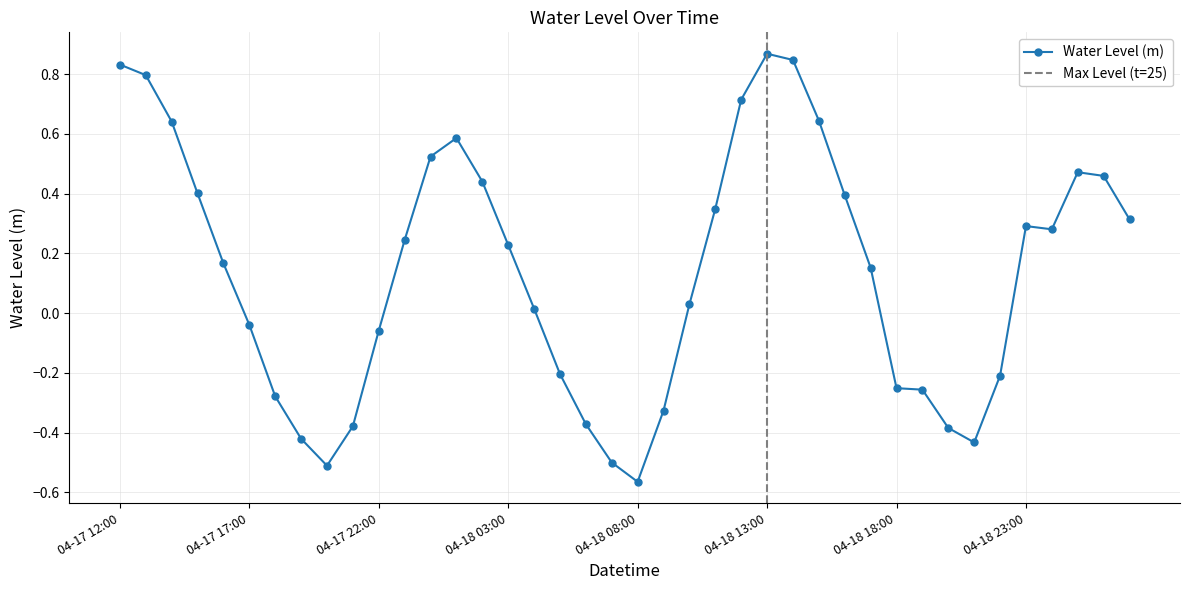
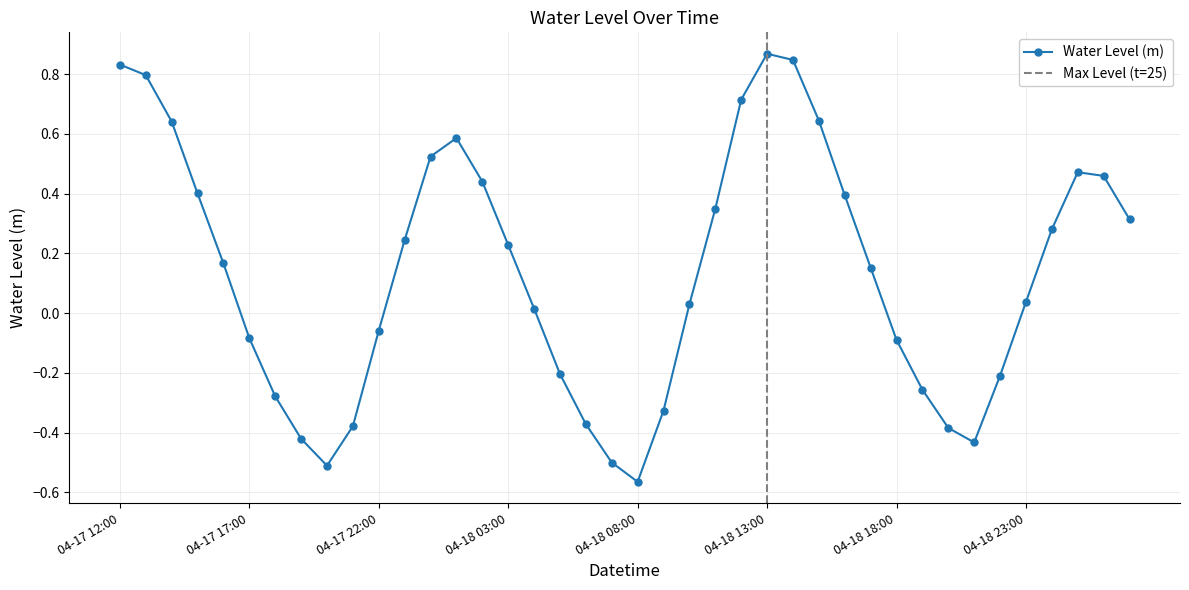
  {
    "04-17 12:00": 0.83,
-   "04-17 17:00": -0.04,
+   "04-17 17:00": -0.08,
    "04-17 22:00": -0.06,
    "04-18 03:00": 0.23,
    "04-18 08:00": -0.56,
    "04-18 13:00": 0.87,
-   "04-18 18:00": -0.25,
-   "04-18 23:00": 0.29
+   "04-18 18:00": -0.09,
+   "04-18 23:00": 0.04
  }
